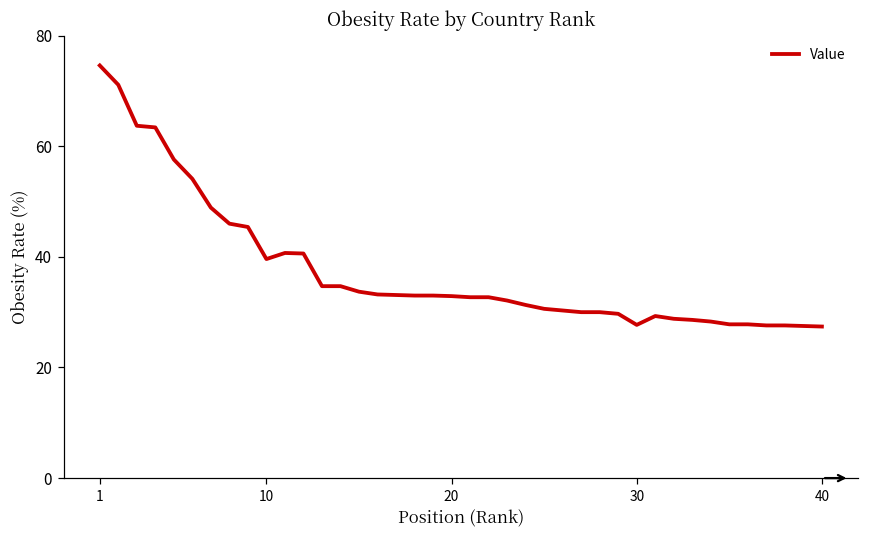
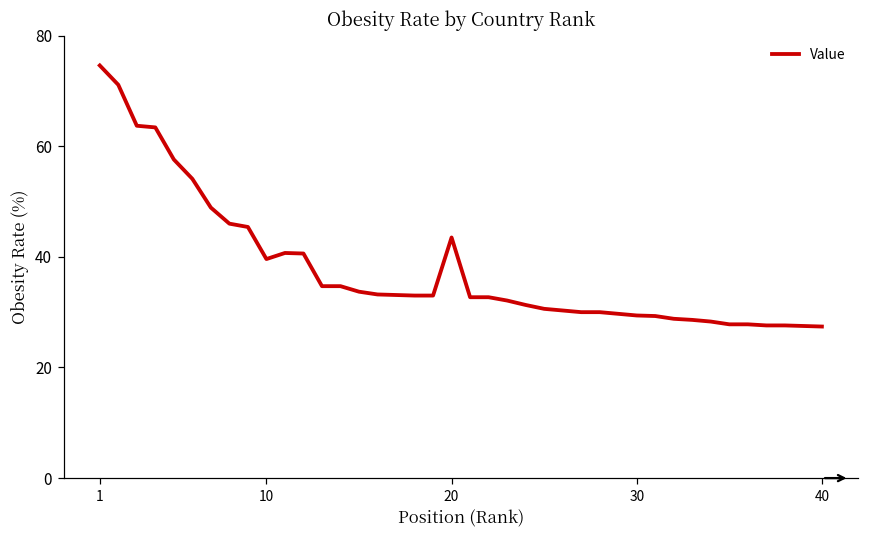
  {
    "1": 75,
    "10": 40,
-   "20": 33,
-   "30": 28,
+   "20": 44,
+   "30": 29,
    "40": 27
  }
